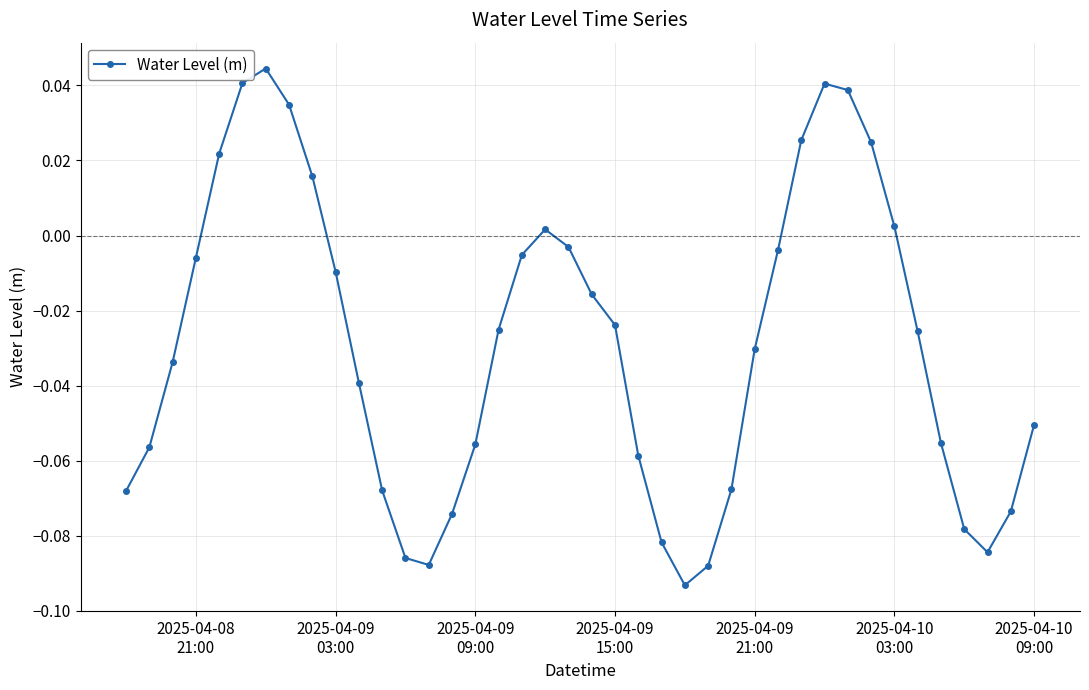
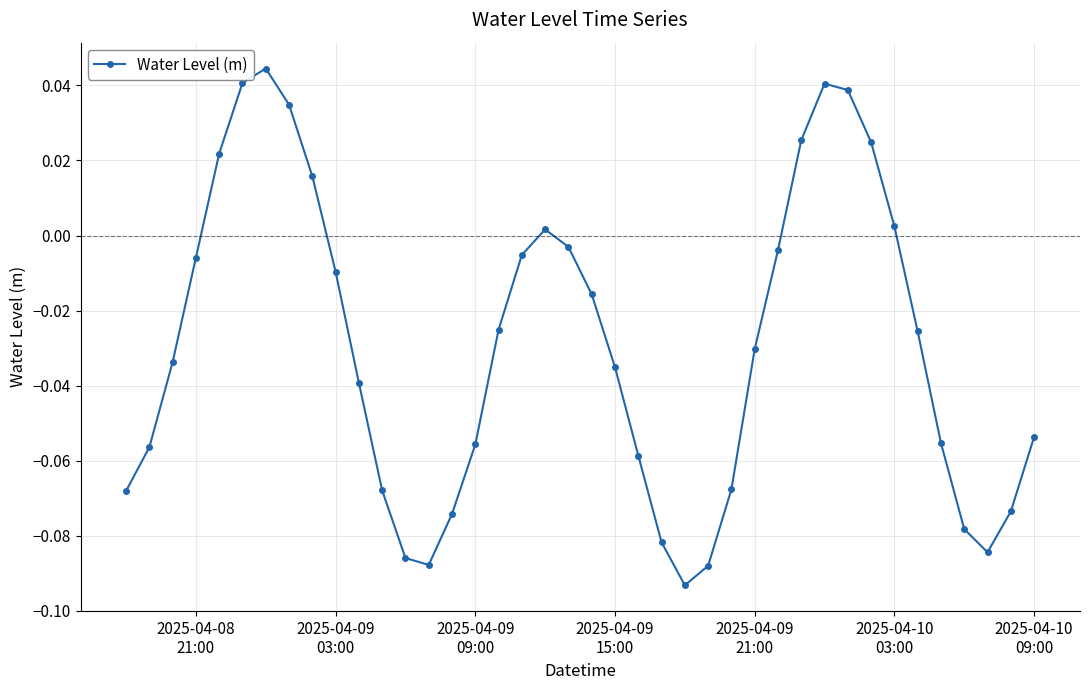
  {
    "2025-04-08 21:00": -0.006,
    "2025-04-09 03:00": -0.010,
    "2025-04-09 09:00": -0.056,
-   "2025-04-09 15:00": -0.024,
+   "2025-04-09 15:00": -0.035,
    "2025-04-09 21:00": -0.030,
    "2025-04-10 03:00": 0.002,
-   "2025-04-10 09:00": -0.050
+   "2025-04-10 09:00": -0.054
  }
